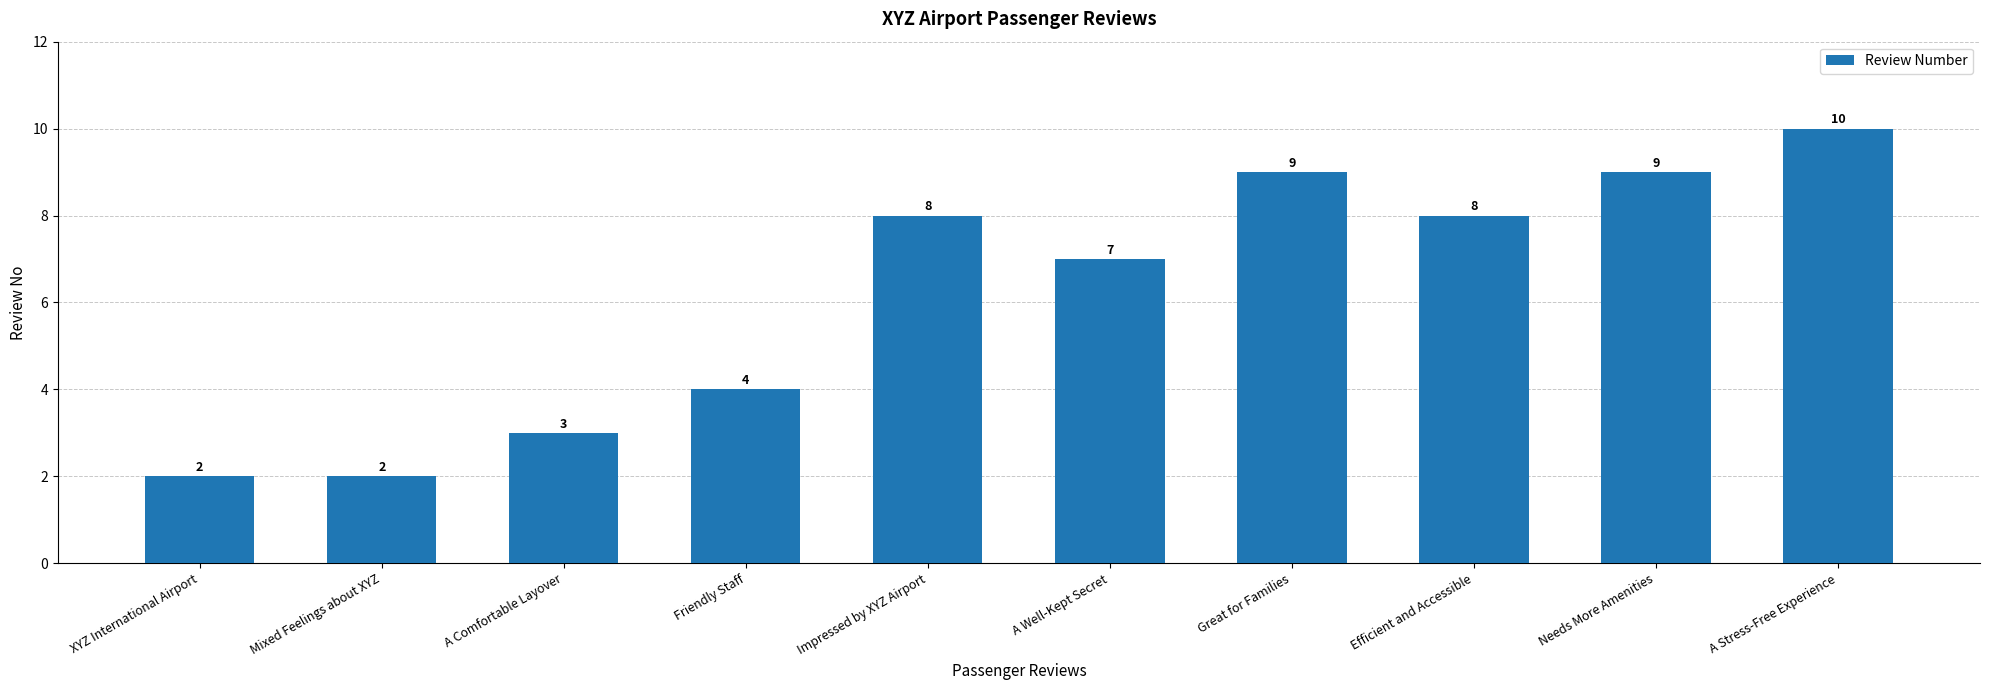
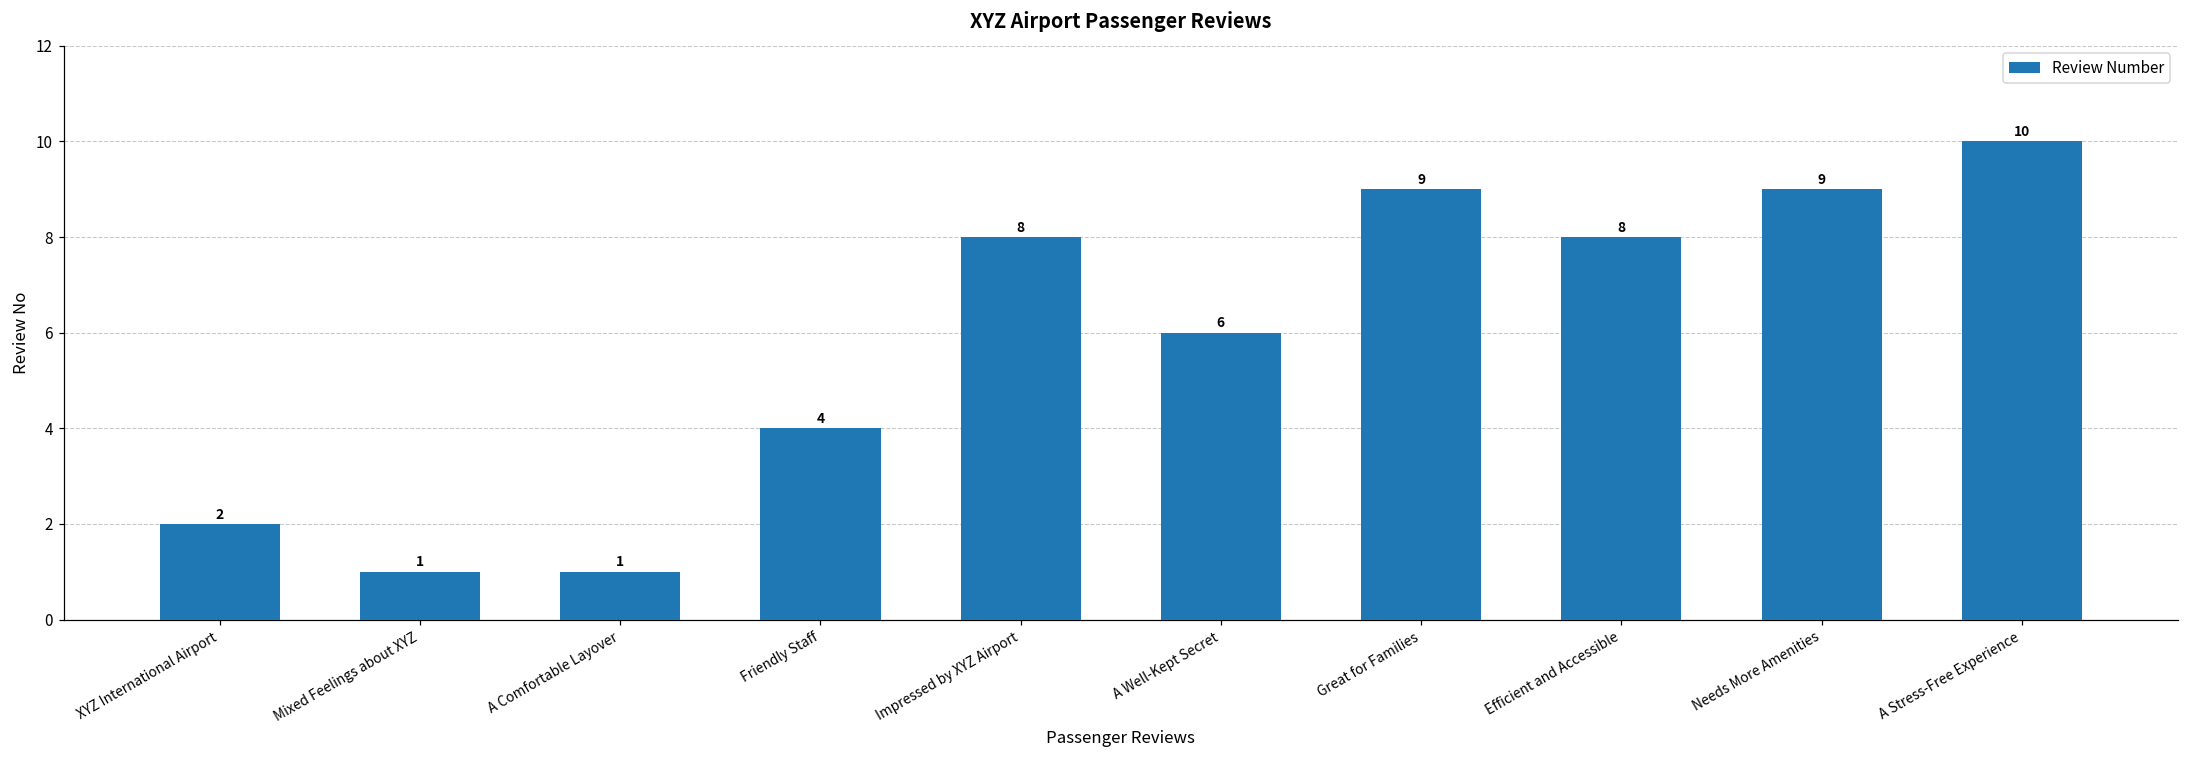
  {
    "XYZ International Airport": 2,
-   "Mixed Feelings about XYZ": 2,
-   "A Comfortable Layover": 3,
+   "Mixed Feelings about XYZ": 1,
+   "A Comfortable Layover": 1,
    "Friendly Staff": 4,
    "Impressed by XYZ Airport": 8,
-   "A Well-Kept Secret": 7,
+   "A Well-Kept Secret": 6,
    "Great for Families": 9,
    "Efficient and Accessible": 8,
    "Needs More Amenities": 9,
    "A Stress-Free Experience": 10
  }
